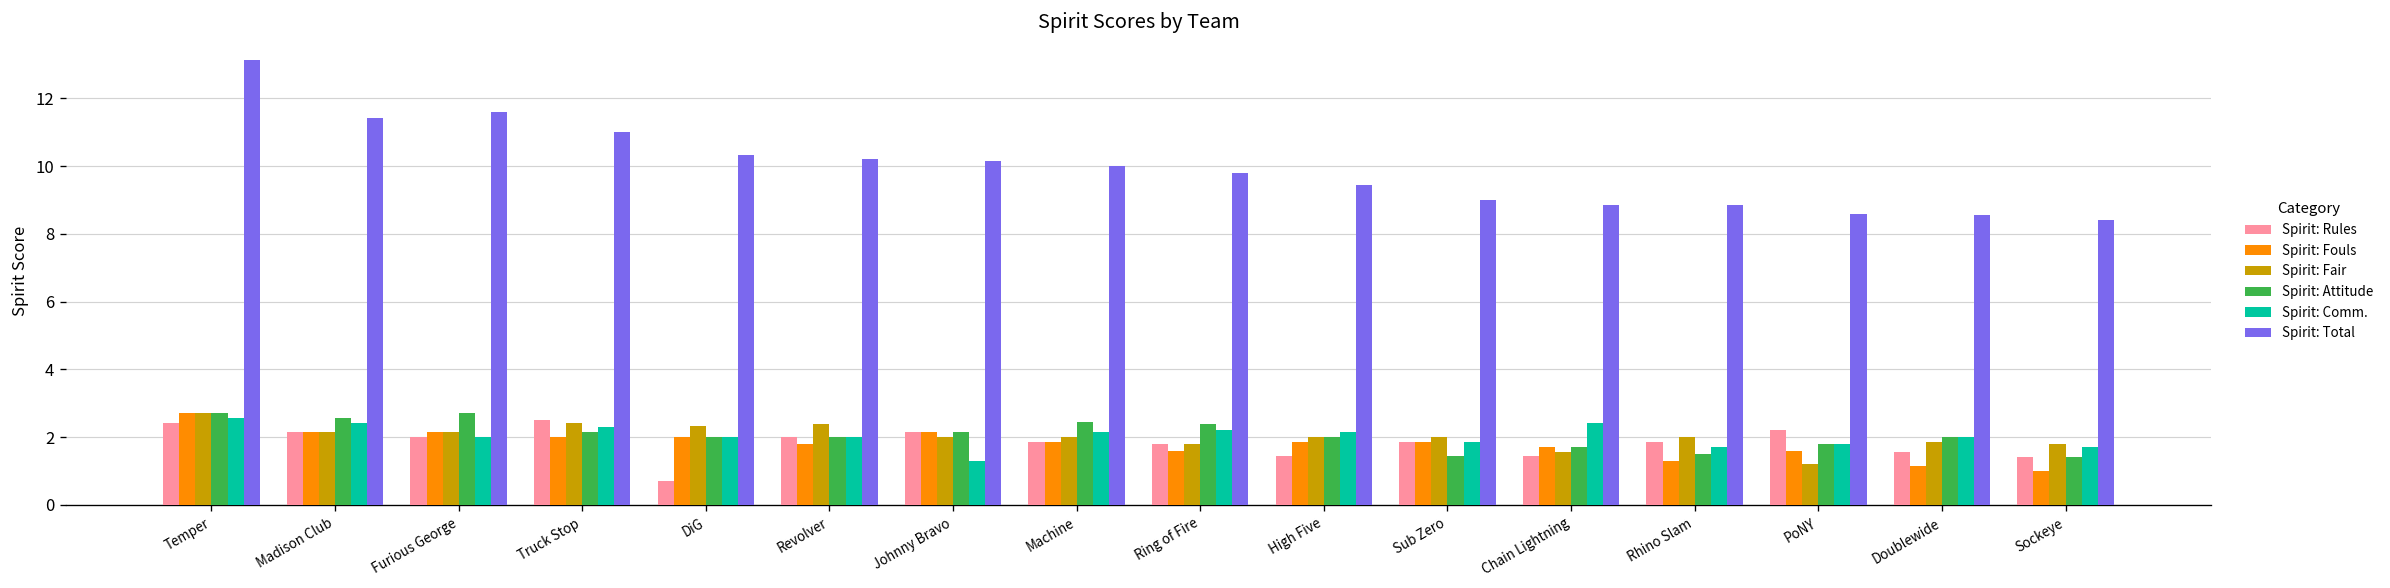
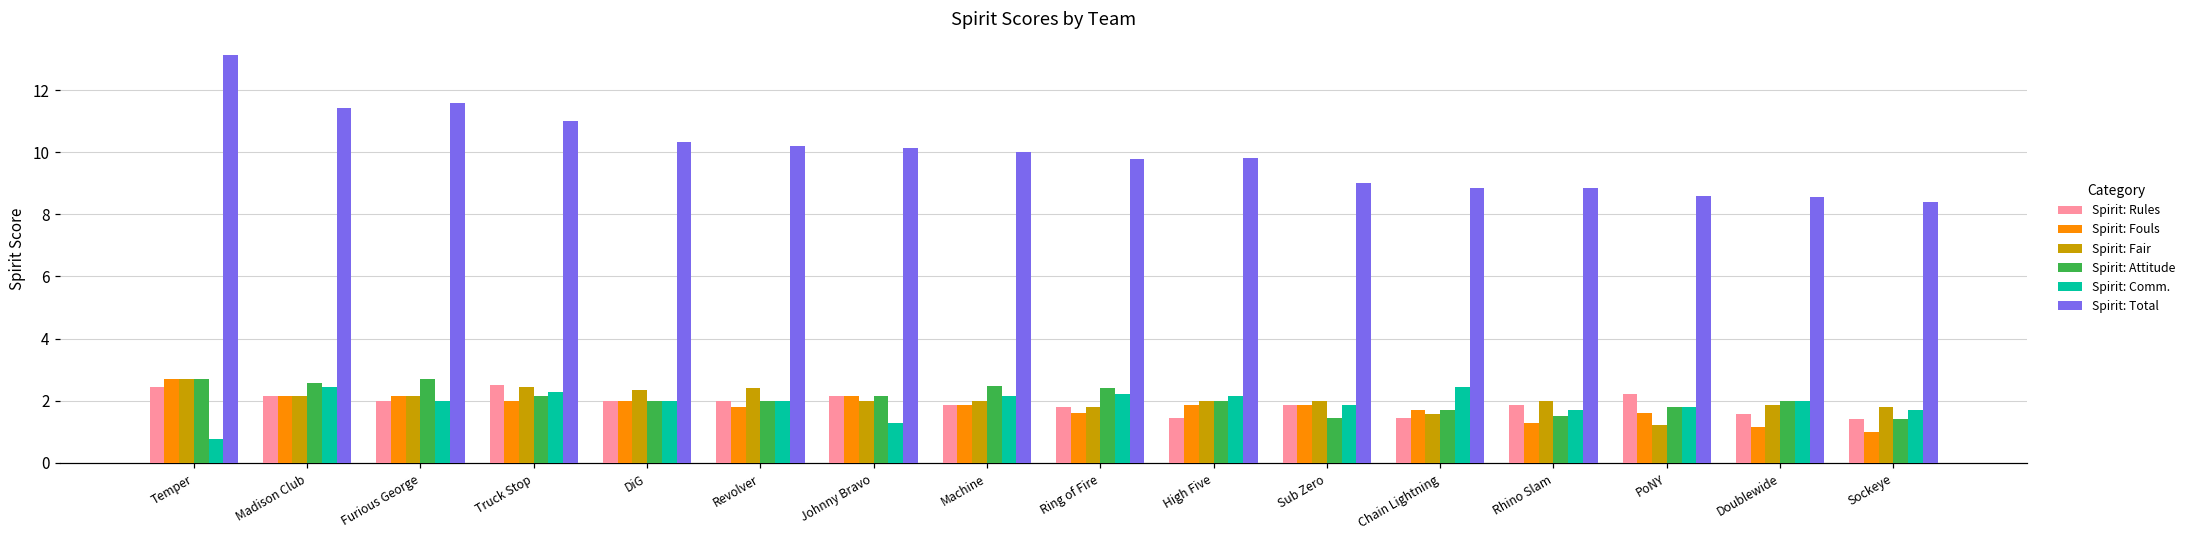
  {
    "Spirit: Rules": {
      "Temper": 2.4,
      "Madison Club": 2.1,
      "Furious George": 2.0,
      "Truck Stop": 2.5,
-     "DiG": 0.7,
+     "DiG": 2.0,
      "Revolver": 2.0,
      "Johnny Bravo": 2.1,
      "Machine": 1.9,
      "Ring of Fire": 1.8,
      "High Five": 1.4,
      "Sub Zero": 1.9,
      "Chain Lightning": 1.4,
      "Rhino Slam": 1.9,
      "PoNY": 2.2,
      "Doublewide": 1.6,
      "Sockeye": 1.4
    },
    "Spirit: Attitude": {
      "Temper": 2.7,
      "Madison Club": 2.6,
      "Furious George": 2.7,
      "Truck Stop": 2.1,
      "DiG": 2.0,
      "Revolver": 2.0,
      "Johnny Bravo": 2.1,
      "Machine": 2.5,
      "Ring of Fire": 2.4,
      "High Five": 2.0,
      "Sub Zero": 1.4,
      "Chain Lightning": 1.7,
      "Rhino Slam": 1.5,
      "PoNY": 1.8,
      "Doublewide": 2.0,
      "Sockeye": 1.4
    },
    "Spirit: Comm.": {
-     "Temper": 2.6,
+     "Temper": 0.8,
      "Madison Club": 2.4,
      "Furious George": 2.0,
      "Truck Stop": 2.3,
      "DiG": 2.0,
      "Revolver": 2.0,
      "Johnny Bravo": 1.3,
      "Machine": 2.1,
      "Ring of Fire": 2.2,
      "High Five": 2.1,
      "Sub Zero": 1.9,
      "Chain Lightning": 2.4,
      "Rhino Slam": 1.7,
      "PoNY": 1.8,
      "Doublewide": 2.0,
      "Sockeye": 1.7
    },
    "Spirit: Total": {
      "Temper": 13.1,
      "Madison Club": 11.4,
      "Furious George": 11.6,
      "Truck Stop": 11.0,
      "DiG": 10.3,
      "Revolver": 10.2,
      "Johnny Bravo": 10.1,
      "Machine": 10.0,
      "Ring of Fire": 9.8,
-     "High Five": 9.4,
+     "High Five": 9.8,
      "Sub Zero": 9.0,
      "Chain Lightning": 8.9,
      "Rhino Slam": 8.9,
      "PoNY": 8.6,
      "Doublewide": 8.6,
      "Sockeye": 8.4
    }
  }
